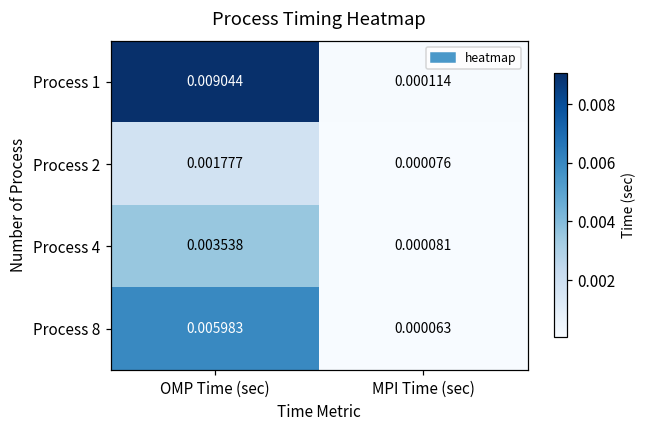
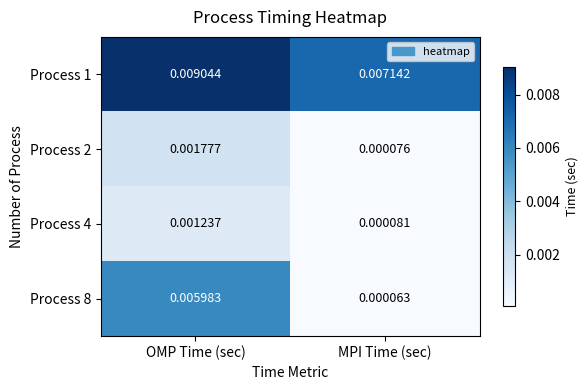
  {
    "Process 1": {
      "OMP Time (sec)": 0.009044,
-     "MPI Time (sec)": 0.000114
+     "MPI Time (sec)": 0.007142
    },
    "Process 2": {
      "OMP Time (sec)": 0.001777,
      "MPI Time (sec)": 0.000076
    },
    "Process 4": {
-     "OMP Time (sec)": 0.003538,
+     "OMP Time (sec)": 0.001237,
      "MPI Time (sec)": 0.000081
    },
    "Process 8": {
      "OMP Time (sec)": 0.005983,
      "MPI Time (sec)": 0.000063
    }
  }
